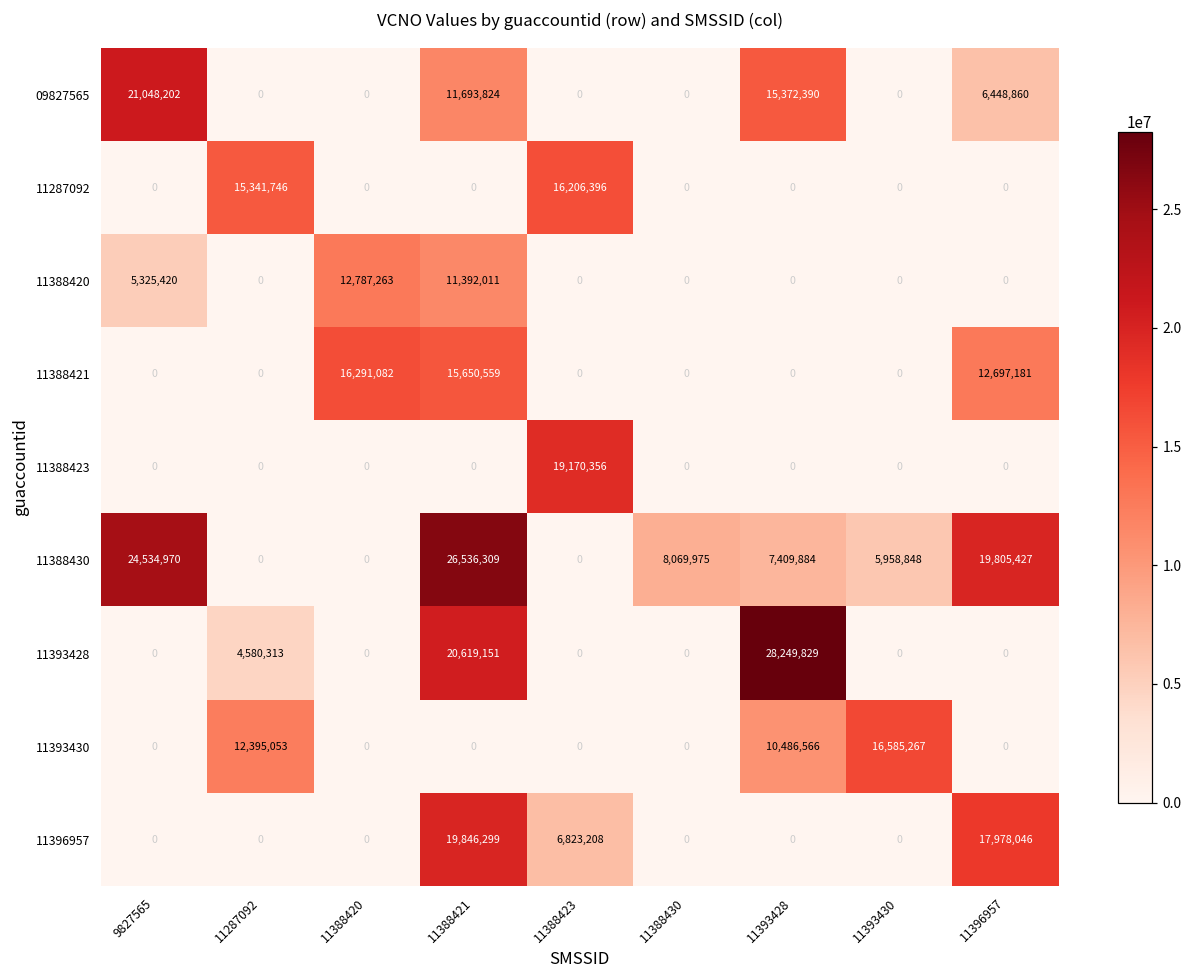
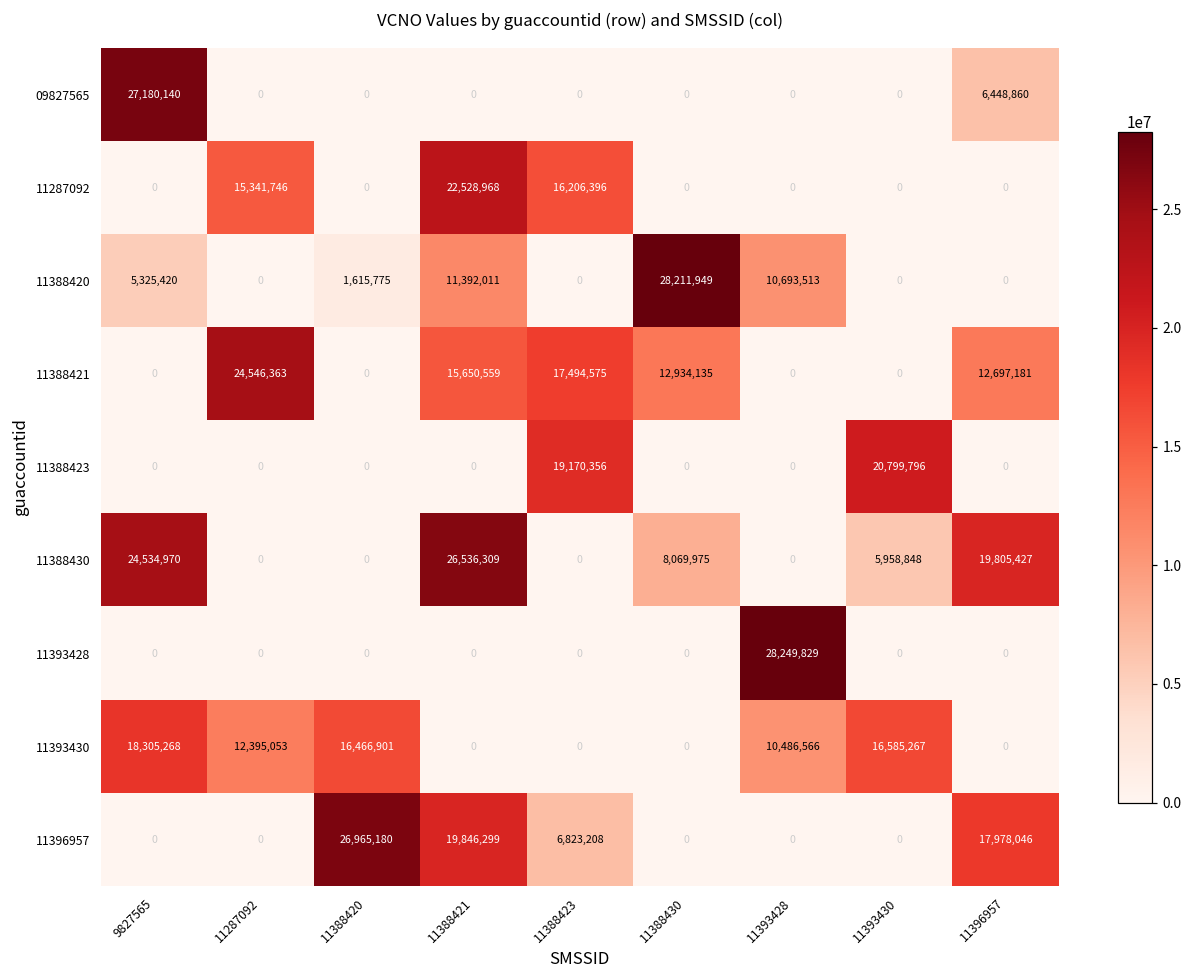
  {
    "09827565": {
-     "9827565": "21,048,202",
+     "9827565": "27,180,140",
      "11287092": "0",
      "11388420": "0",
-     "11388421": "11,693,824",
+     "11388421": "0",
      "11388423": "0",
      "11388430": "0",
-     "11393428": "15,372,390",
+     "11393428": "0",
      "11393430": "0",
      "11396957": "6,448,860"
    },
    "11287092": {
      "9827565": "0",
      "11287092": "15,341,746",
      "11388420": "0",
-     "11388421": "0",
+     "11388421": "22,528,968",
      "11388423": "16,206,396",
      "11388430": "0",
      "11393428": "0",
      "11393430": "0",
      "11396957": "0"
    },
    "11388420": {
      "9827565": "5,325,420",
      "11287092": "0",
-     "11388420": "12,787,263",
+     "11388420": "1,615,775",
      "11388421": "11,392,011",
      "11388423": "0",
-     "11388430": "0",
-     "11393428": "0",
+     "11388430": "28,211,949",
+     "11393428": "10,693,513",
      "11393430": "0",
      "11396957": "0"
    },
    "11388421": {
      "9827565": "0",
-     "11287092": "0",
-     "11388420": "16,291,082",
+     "11287092": "24,546,363",
+     "11388420": "0",
      "11388421": "15,650,559",
-     "11388423": "0",
-     "11388430": "0",
+     "11388423": "17,494,575",
+     "11388430": "12,934,135",
      "11393428": "0",
      "11393430": "0",
      "11396957": "12,697,181"
    },
    "11388423": {
      "9827565": "0",
      "11287092": "0",
      "11388420": "0",
      "11388421": "0",
      "11388423": "19,170,356",
      "11388430": "0",
      "11393428": "0",
-     "11393430": "0",
+     "11393430": "20,799,796",
      "11396957": "0"
    },
    "11388430": {
      "9827565": "24,534,970",
      "11287092": "0",
      "11388420": "0",
      "11388421": "26,536,309",
      "11388423": "0",
      "11388430": "8,069,975",
-     "11393428": "7,409,884",
+     "11393428": "0",
      "11393430": "5,958,848",
      "11396957": "19,805,427"
    },
    "11393428": {
      "9827565": "0",
-     "11287092": "4,580,313",
+     "11287092": "0",
      "11388420": "0",
-     "11388421": "20,619,151",
+     "11388421": "0",
      "11388423": "0",
      "11388430": "0",
      "11393428": "28,249,829",
      "11393430": "0",
      "11396957": "0"
    },
    "11393430": {
-     "9827565": "0",
+     "9827565": "18,305,268",
      "11287092": "12,395,053",
-     "11388420": "0",
+     "11388420": "16,466,901",
      "11388421": "0",
      "11388423": "0",
      "11388430": "0",
      "11393428": "10,486,566",
      "11393430": "16,585,267",
      "11396957": "0"
    },
    "11396957": {
      "9827565": "0",
      "11287092": "0",
-     "11388420": "0",
+     "11388420": "26,965,180",
      "11388421": "19,846,299",
      "11388423": "6,823,208",
      "11388430": "0",
      "11393428": "0",
      "11393430": "0",
      "11396957": "17,978,046"
    }
  }
